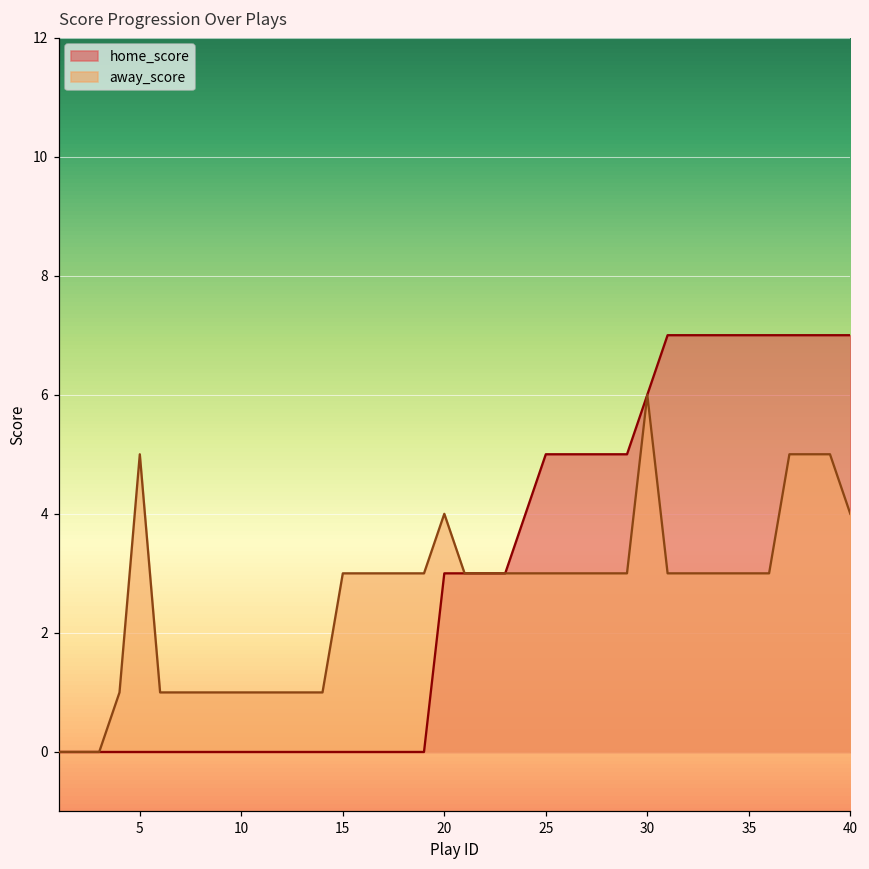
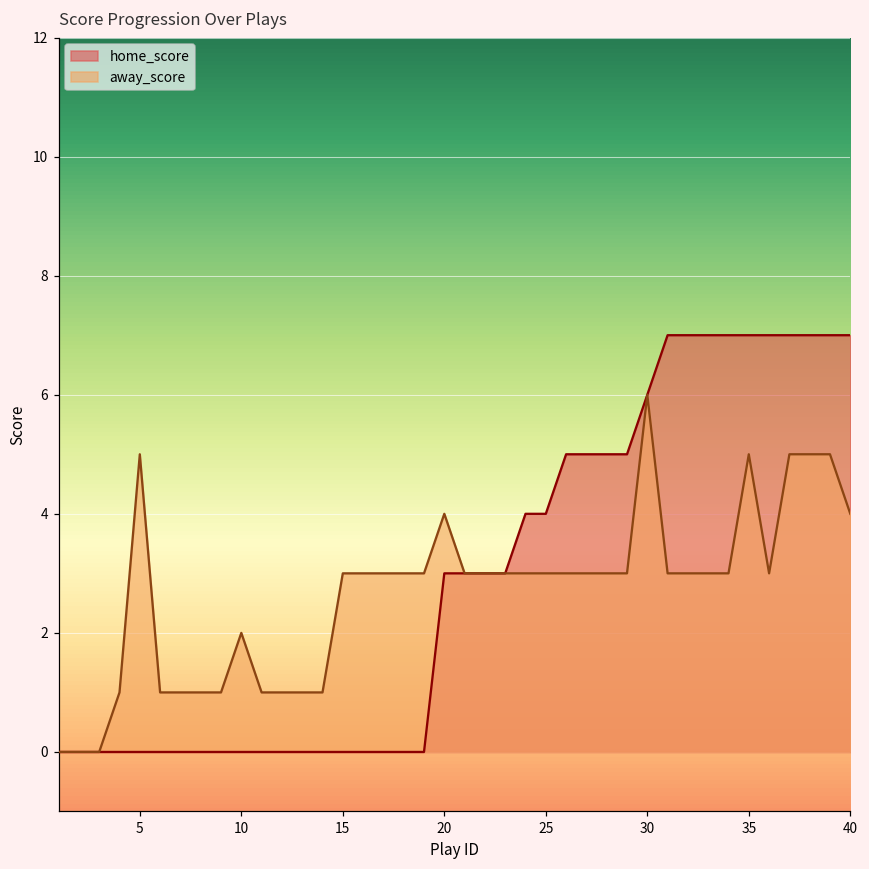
  {
    "home_score": {
      "5": 0,
      "10": 0,
      "15": 0,
      "20": 3,
-     "25": 5,
+     "25": 4,
      "35": 7,
      "40": 7
    },
    "away_score": {
      "5": 5,
-     "10": 1,
+     "10": 2,
      "15": 3,
      "20": 4,
      "25": 3,
-     "35": 3,
+     "35": 5,
      "40": 4
    }
  }
